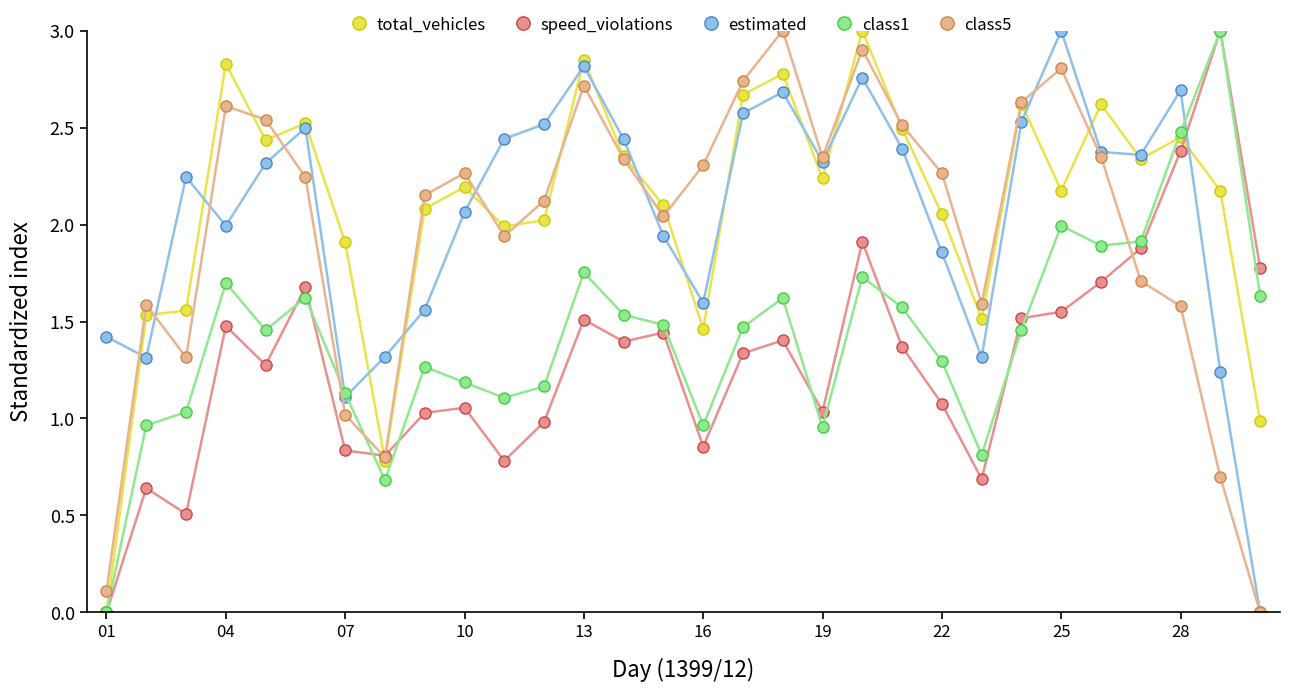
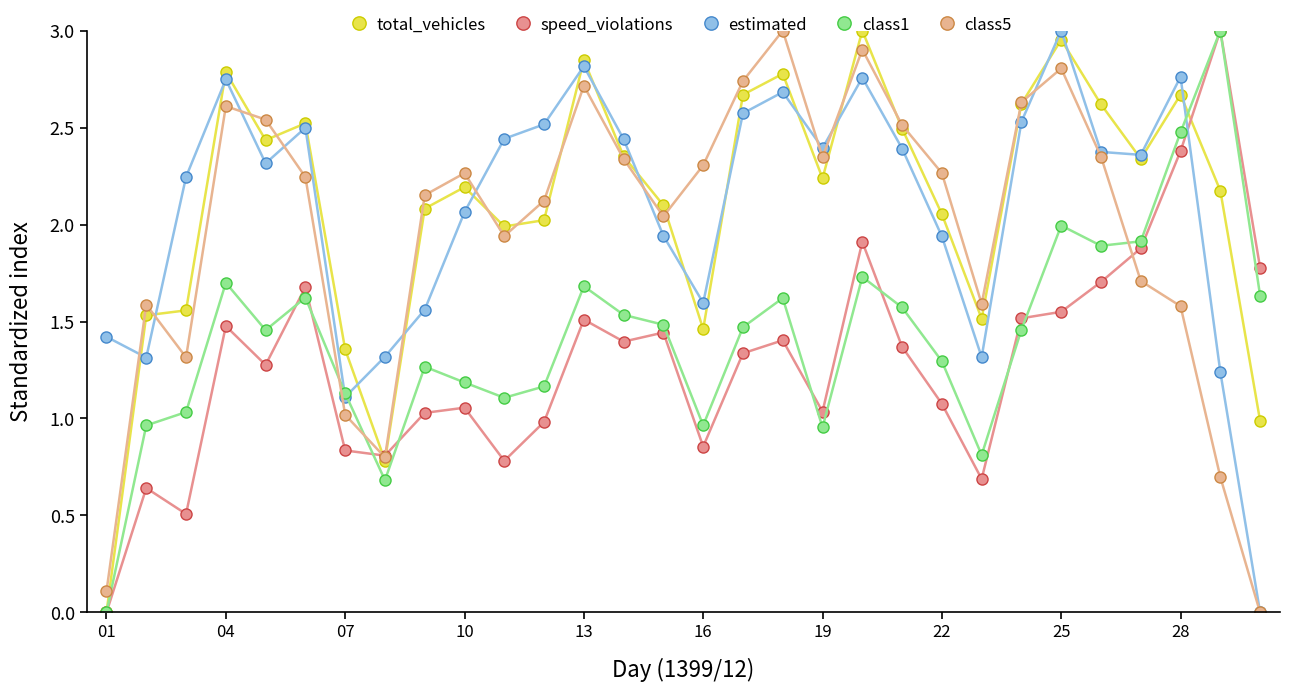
  {
    "total_vehicles": {
-     "04": 2.83,
-     "07": 1.91,
+     "04": 2.79,
+     "07": 1.36,
      "10": 2.19,
      "13": 2.85,
      "16": 1.46,
      "19": 2.24,
      "22": 2.05,
-     "25": 2.17,
-     "28": 2.45
+     "25": 2.95,
+     "28": 2.67
    },
    "estimated": {
      "01": 1.42,
-     "04": 1.99,
+     "04": 2.75,
      "07": 1.11,
      "10": 2.06,
      "13": 2.82,
      "16": 1.60,
-     "19": 2.32,
-     "22": 1.86,
+     "19": 2.39,
+     "22": 1.94,
      "25": 3.00,
-     "28": 2.69
+     "28": 2.76
    },
    "class1": {
      "04": 1.70,
      "07": 1.13,
      "10": 1.19,
-     "13": 1.75,
+     "13": 1.68,
      "16": 0.96,
      "19": 0.95,
      "22": 1.30,
      "25": 1.99,
      "28": 2.48
    }
  }
